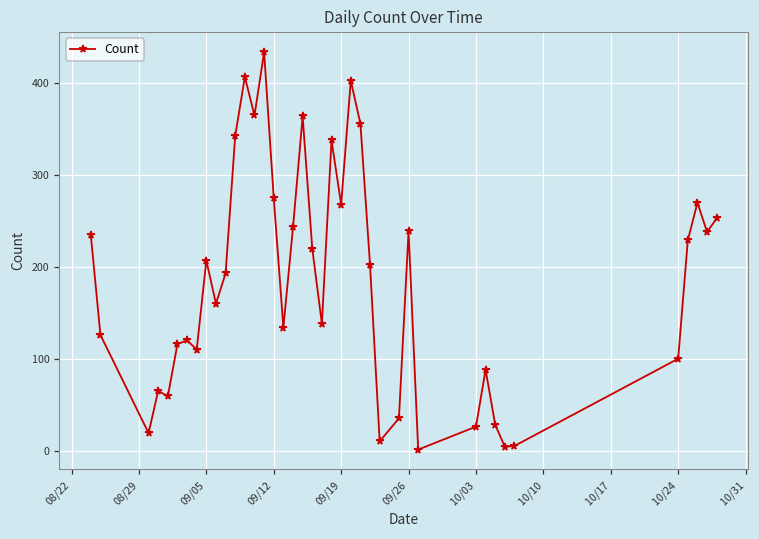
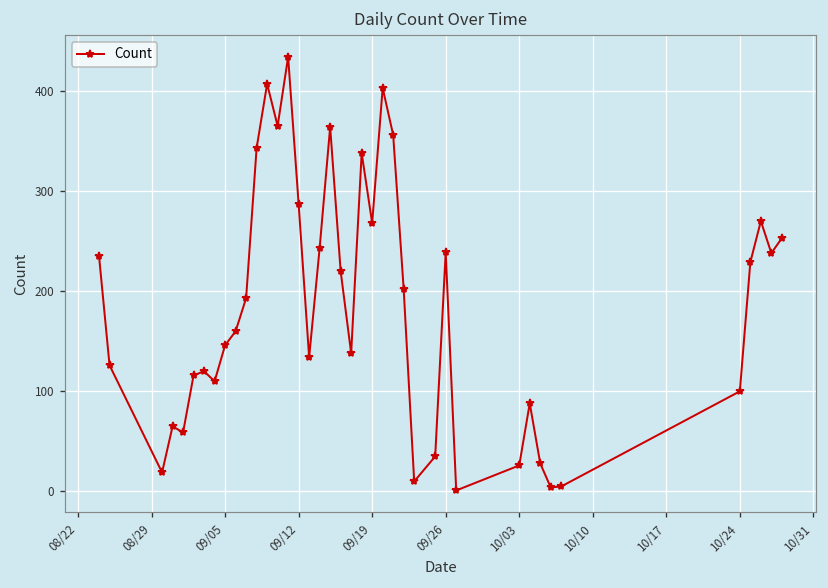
  {
-   "09/05": 210,
-   "09/12": 280,
+   "09/05": 150,
+   "09/12": 290,
    "09/19": 270,
    "09/26": 240,
    "10/03": 30,
    "10/24": 100
  }
